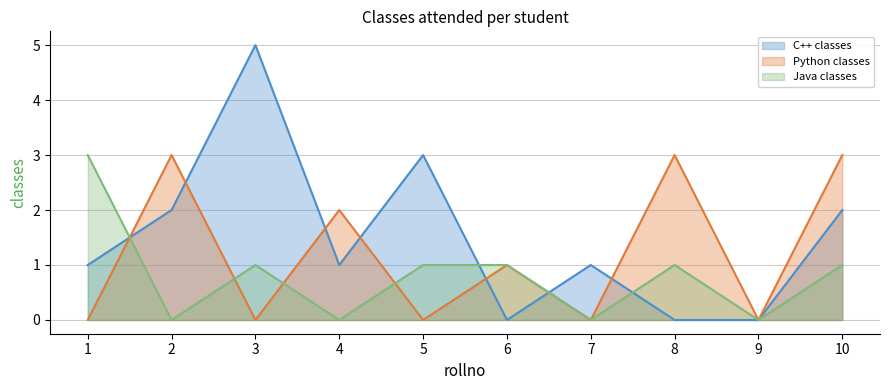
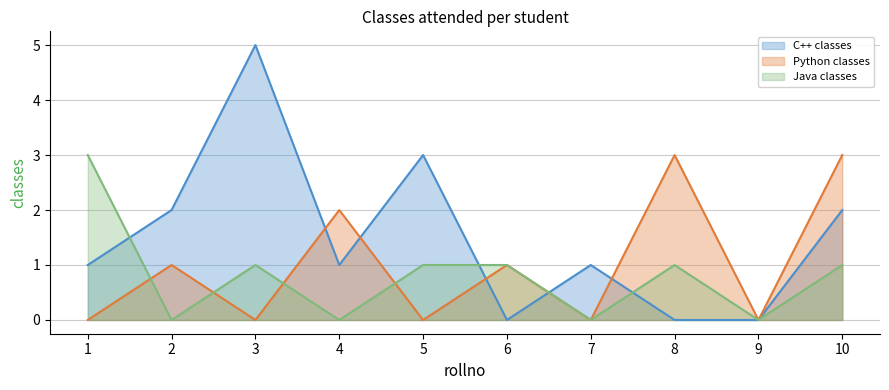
  {
    "Python classes": {
      "1": 0,
-     "2": 3,
+     "2": 1,
      "3": 0,
      "4": 2,
      "5": 0,
      "8": 3,
      "10": 3
    }
  }
